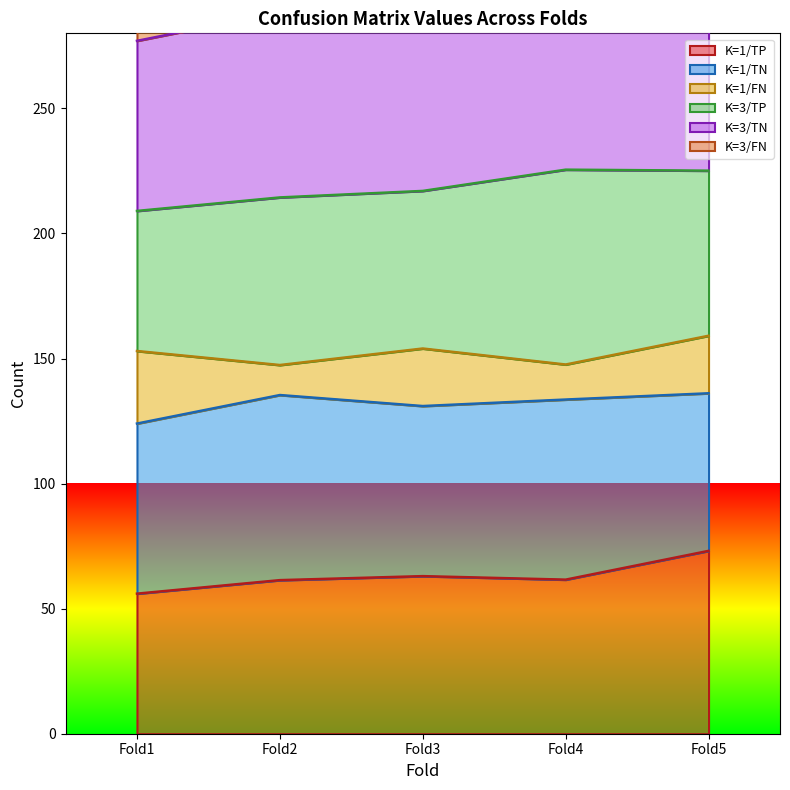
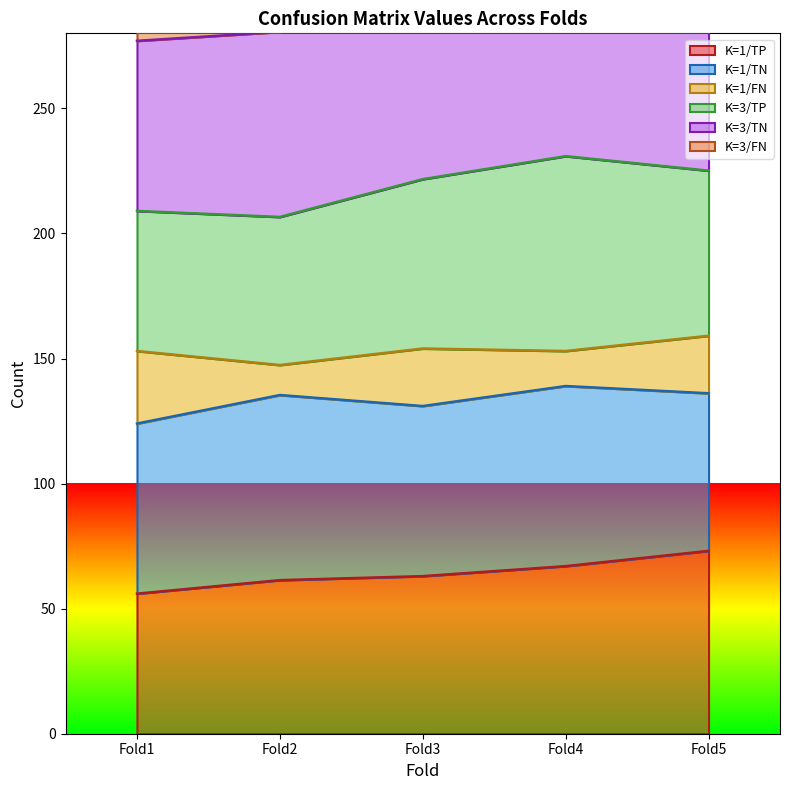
  {
    "K=1/TP": {
      "Fold1": 56,
      "Fold2": 61,
      "Fold3": 63,
-     "Fold4": 62,
+     "Fold4": 67,
      "Fold5": 73
    },
    "K=1/TN": {
      "Fold1": 68,
      "Fold2": 74,
      "Fold3": 68,
      "Fold4": 72,
      "Fold5": 63
    },
    "K=3/TP": {
      "Fold1": 56,
-     "Fold2": 67,
-     "Fold3": 63,
+     "Fold2": 59,
+     "Fold3": 68,
      "Fold4": 78,
      "Fold5": 66
    },
    "K=3/TN": {
      "Fold1": 68
    }
  }
